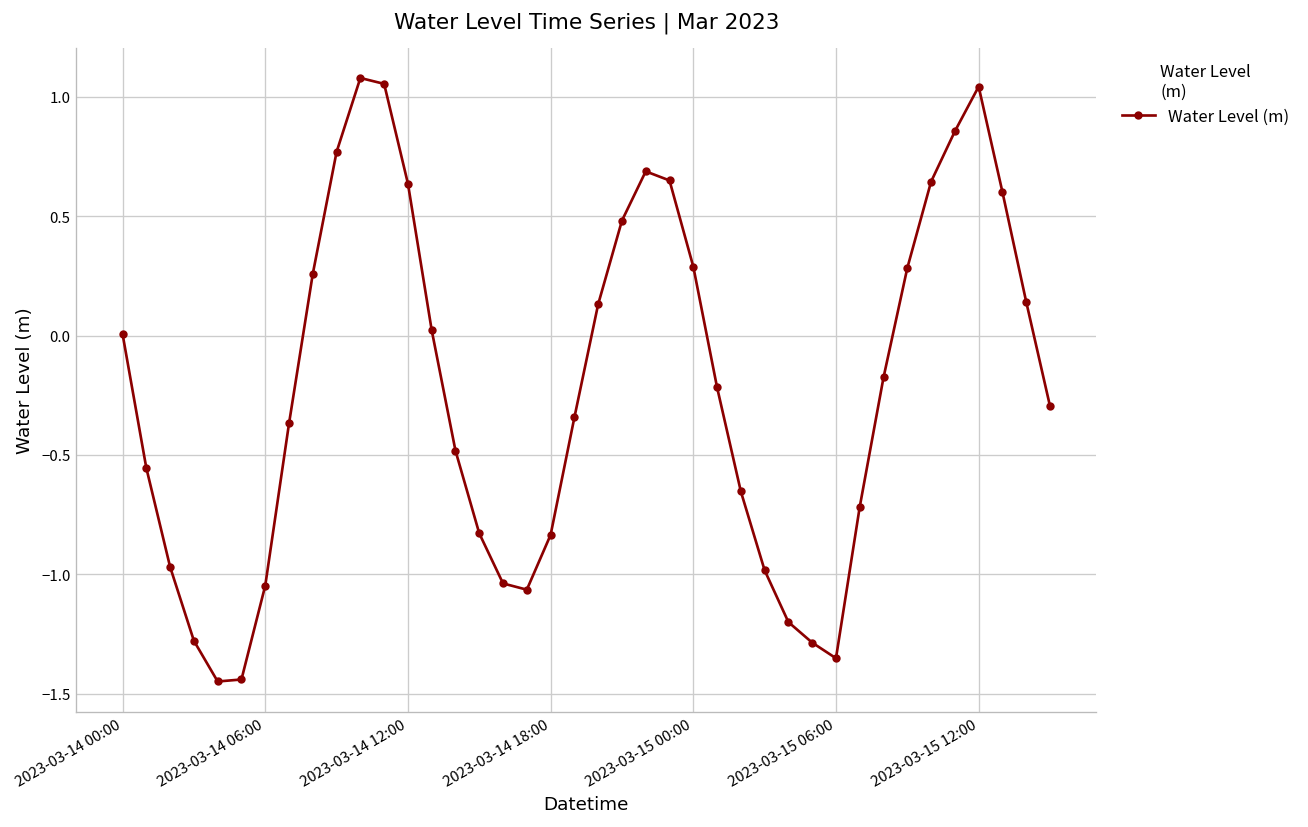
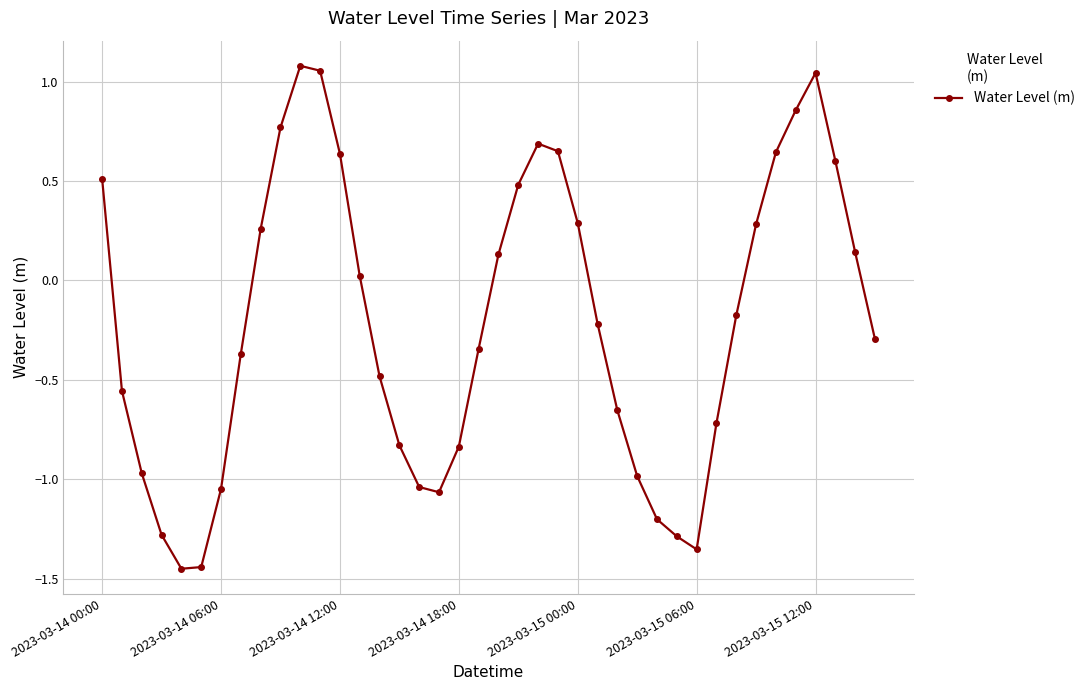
  {
-   "2023-03-14 00:00": 0.01,
+   "2023-03-14 00:00": 0.51,
    "2023-03-14 06:00": -1.05,
    "2023-03-14 12:00": 0.64,
    "2023-03-14 18:00": -0.83,
    "2023-03-15 00:00": 0.29,
    "2023-03-15 06:00": -1.35,
    "2023-03-15 12:00": 1.04
  }
